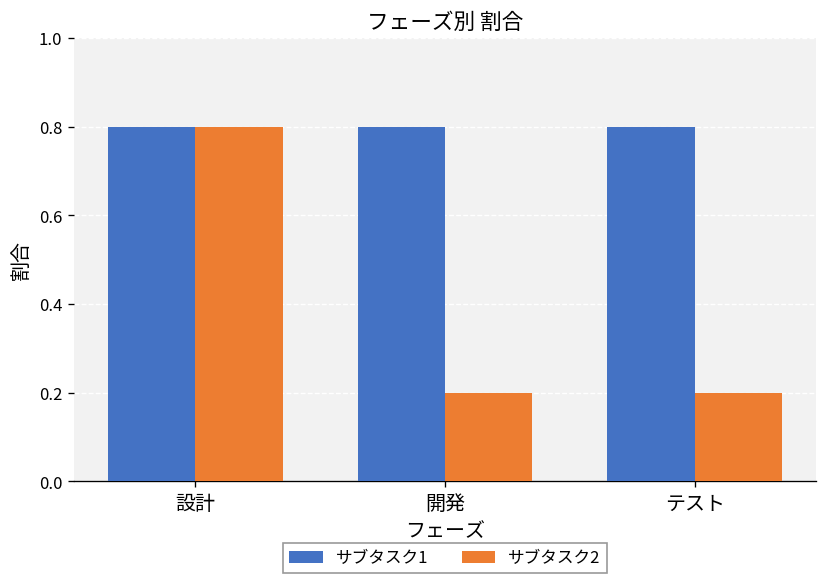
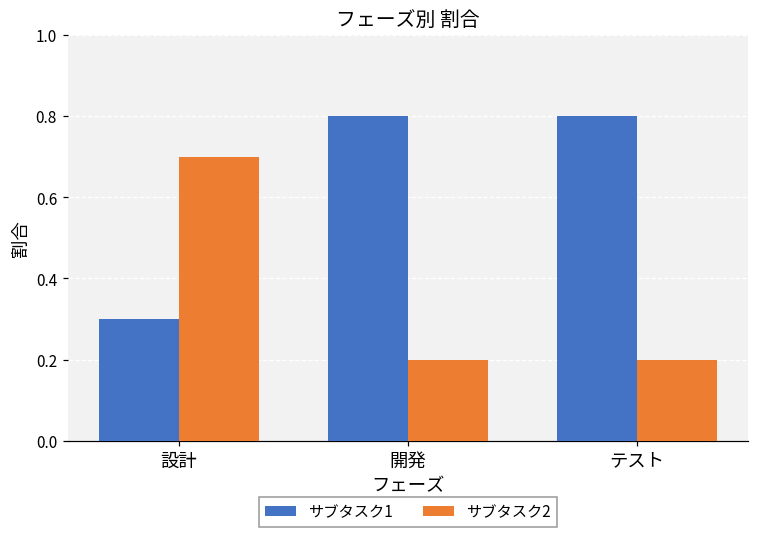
  {
    "サブタスク1": {
-     "設計": 0.8,
+     "設計": 0.3,
      "開発": 0.8,
      "テスト": 0.8
    },
    "サブタスク2": {
-     "設計": 0.8,
+     "設計": 0.7,
      "開発": 0.2,
      "テスト": 0.2
    }
  }
